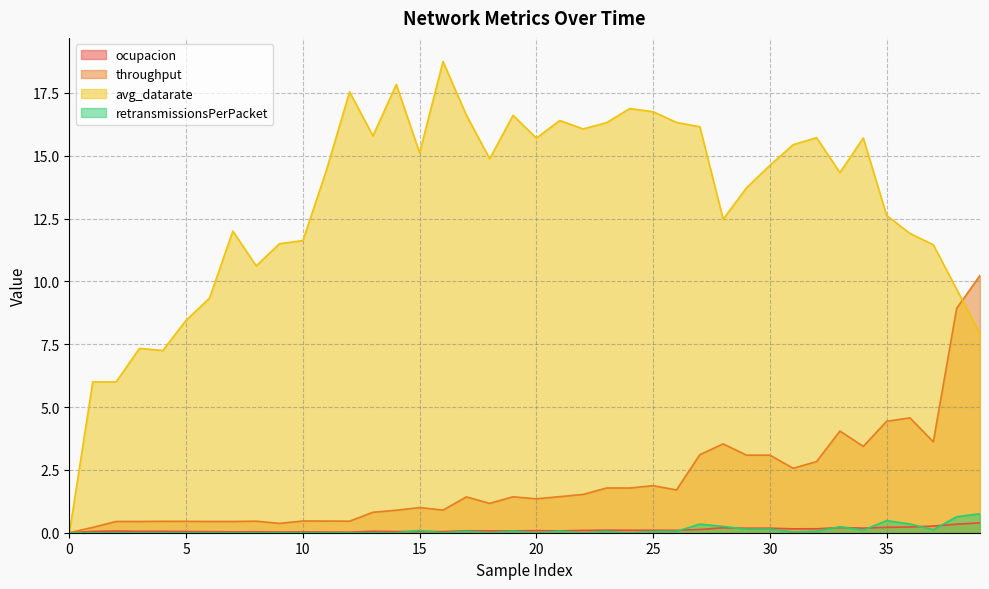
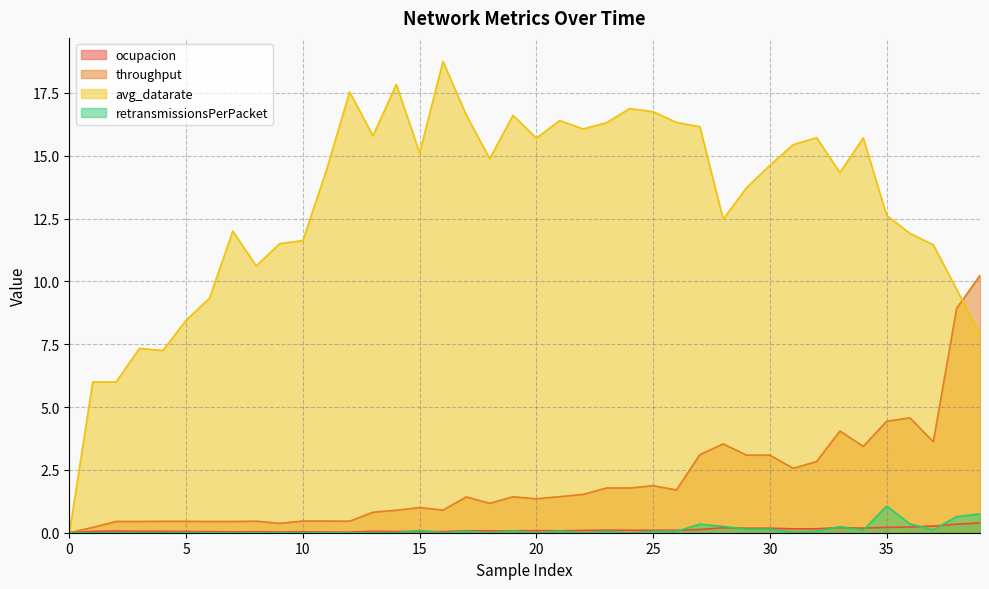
  {
    "retransmissionsPerPacket": {
-     "35": 0.5
+     "35": 1.1
    }
  }
